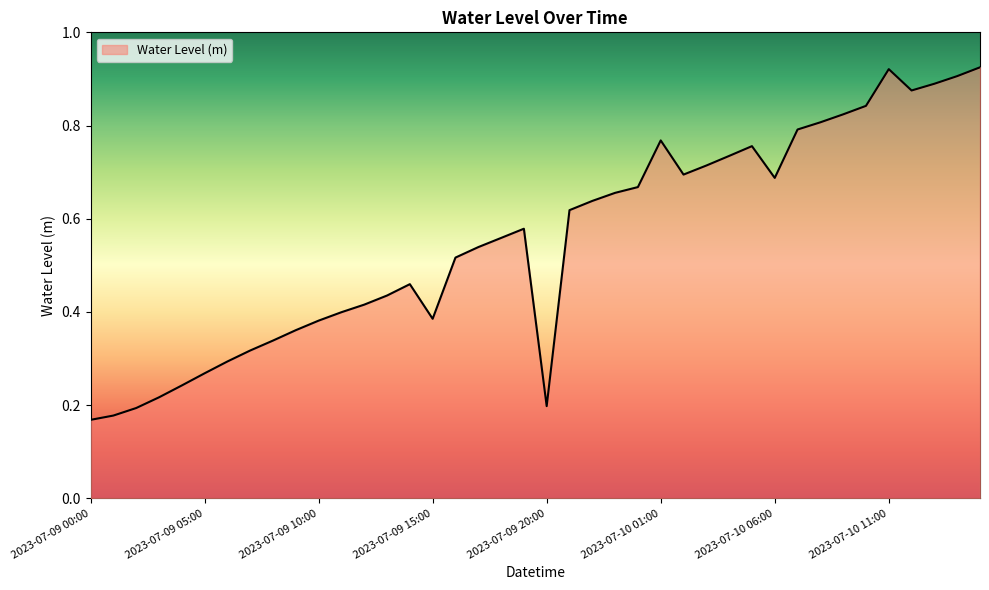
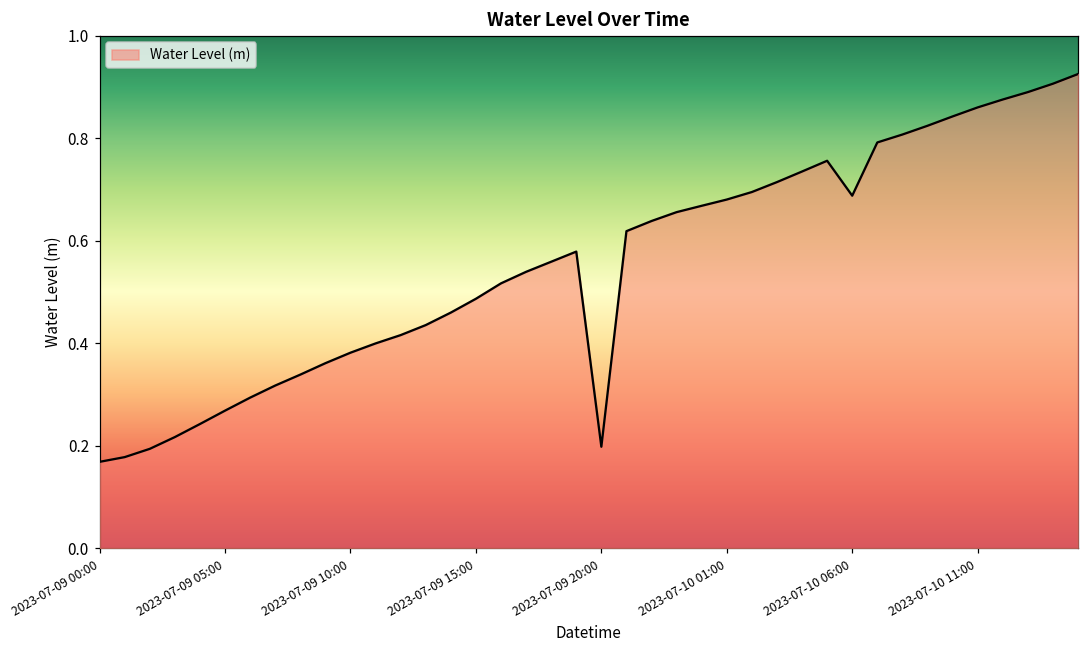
  {
    "2023-07-09 00:00": 0.17,
    "2023-07-09 05:00": 0.27,
    "2023-07-09 10:00": 0.38,
-   "2023-07-09 15:00": 0.39,
+   "2023-07-09 15:00": 0.49,
    "2023-07-09 20:00": 0.20,
-   "2023-07-10 01:00": 0.77,
+   "2023-07-10 01:00": 0.68,
    "2023-07-10 06:00": 0.69,
-   "2023-07-10 11:00": 0.92
+   "2023-07-10 11:00": 0.86
  }
